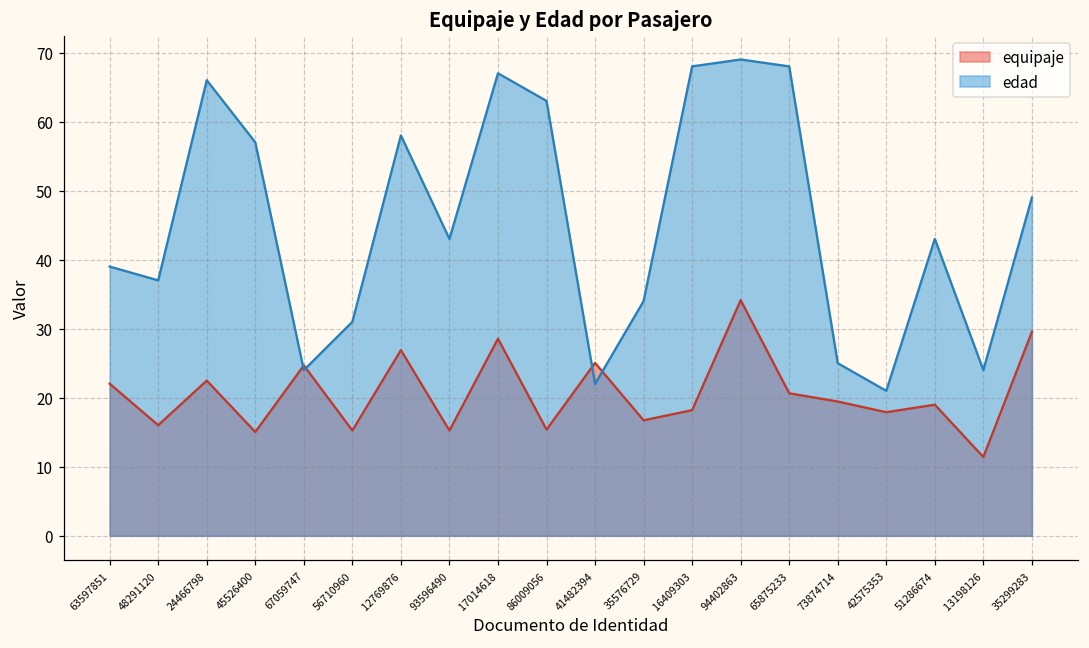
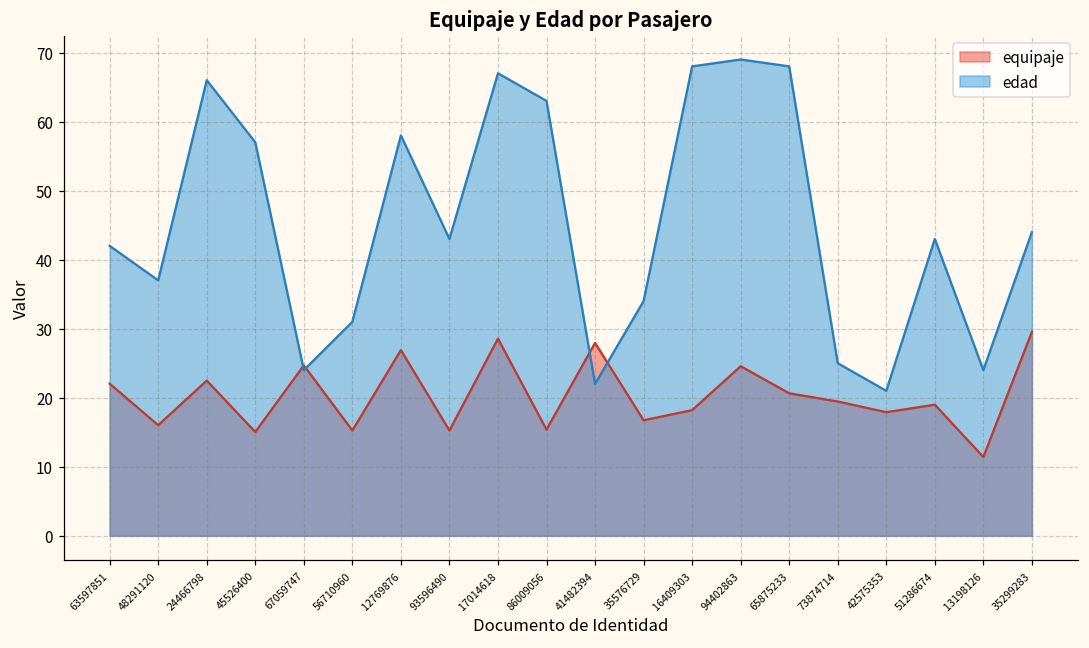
  {
    "equipaje": {
      "63597851": 22,
      "48291120": 16,
      "24466798": 22,
      "45526400": 15,
      "67059747": 25,
      "56710960": 15,
      "12769876": 27,
      "93596490": 15,
      "17014618": 29,
      "86009056": 15,
-     "41482394": 25,
+     "41482394": 28,
      "35576729": 17,
      "16409303": 18,
-     "94402863": 34,
+     "94402863": 25,
      "65875233": 21,
      "73874714": 19,
      "42575353": 18,
      "51286674": 19,
      "13198126": 11,
      "35299283": 30
    },
    "edad": {
-     "63597851": 39,
+     "63597851": 42,
      "48291120": 37,
      "24466798": 66,
      "45526400": 57,
      "67059747": 24,
      "56710960": 31,
      "12769876": 58,
      "93596490": 43,
      "17014618": 67,
      "86009056": 63,
      "41482394": 22,
      "35576729": 34,
      "16409303": 68,
      "94402863": 69,
      "65875233": 68,
      "73874714": 25,
      "42575353": 21,
      "51286674": 43,
      "13198126": 24,
-     "35299283": 49
+     "35299283": 44
    }
  }
